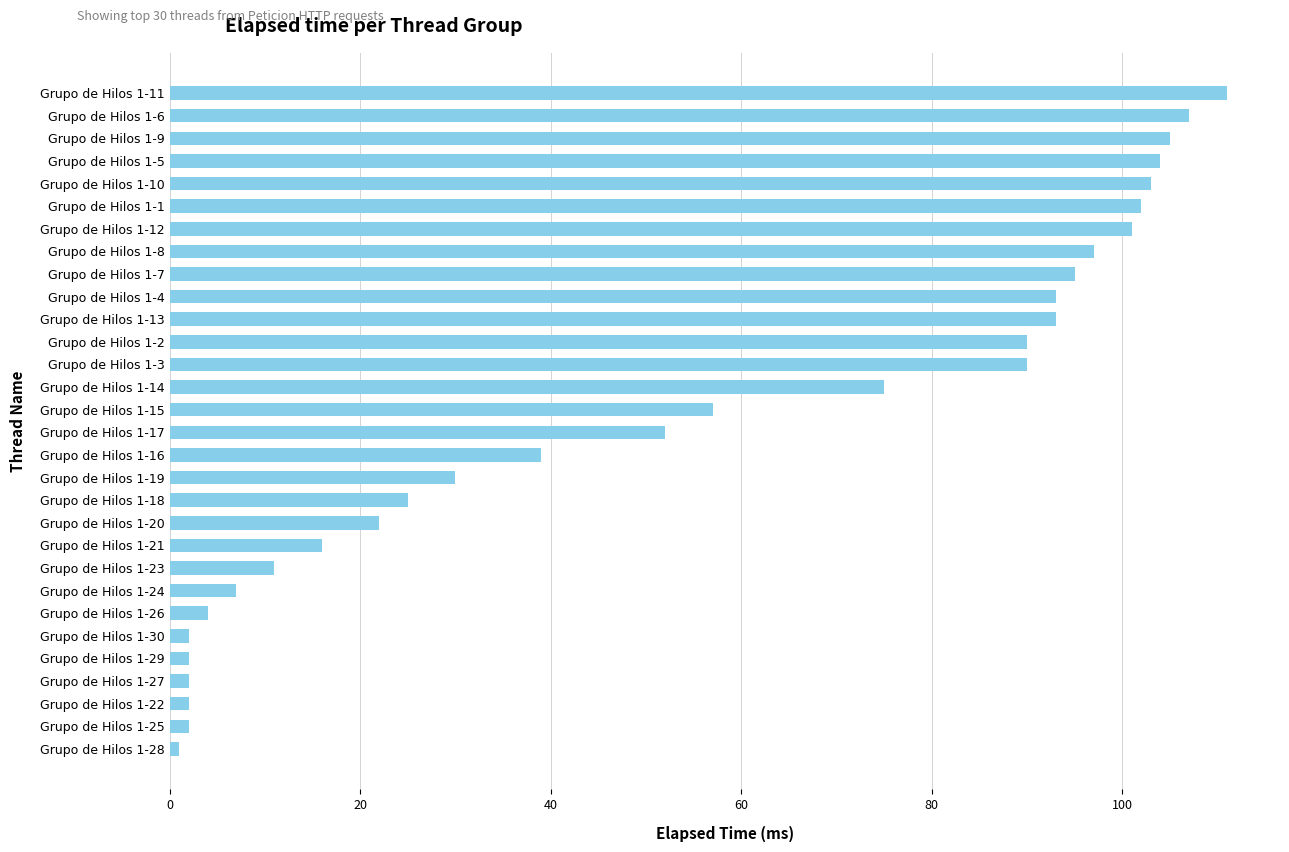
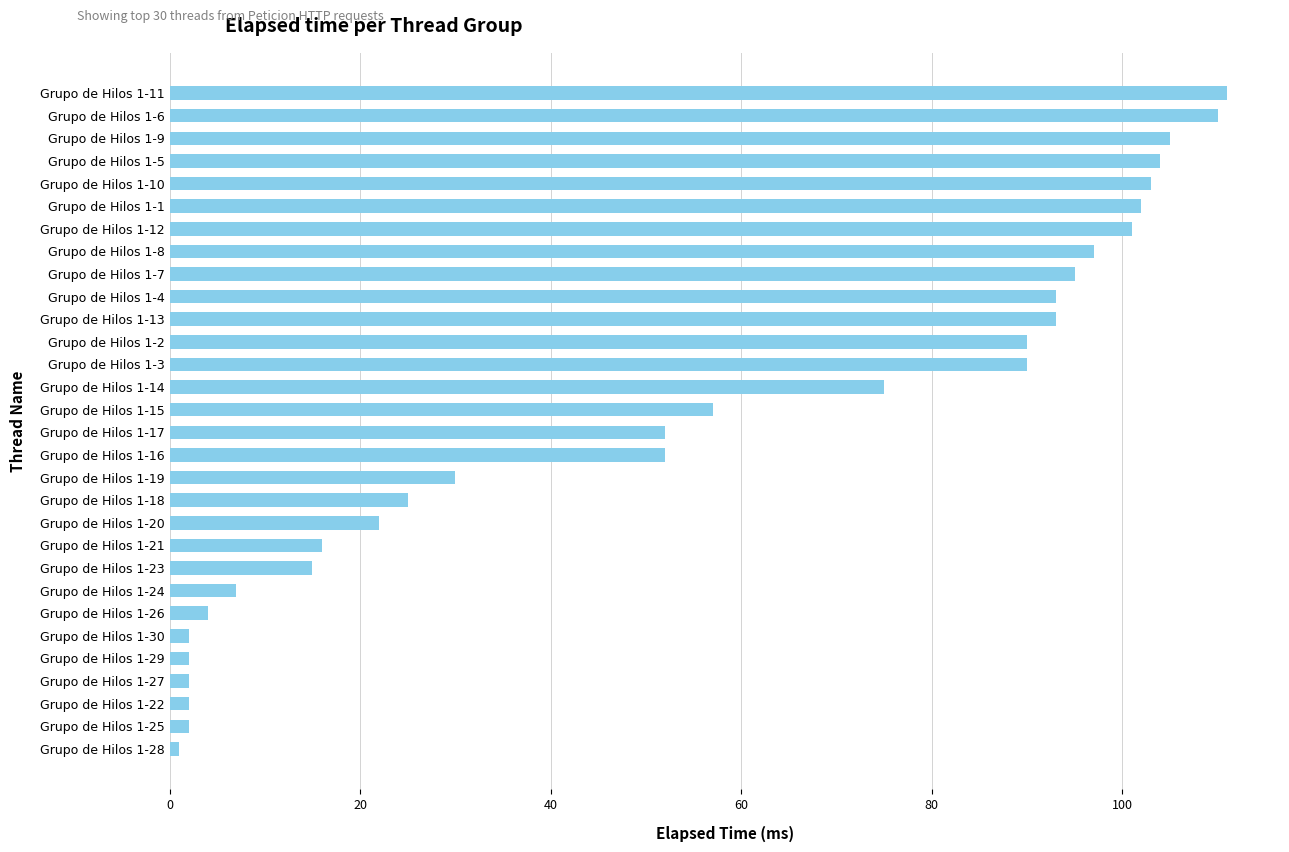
  {
    "Grupo de Hilos 1-11": 111,
-   "Grupo de Hilos 1-6": 107,
+   "Grupo de Hilos 1-6": 110,
    "Grupo de Hilos 1-9": 105,
    "Grupo de Hilos 1-5": 104,
    "Grupo de Hilos 1-10": 103,
    "Grupo de Hilos 1-1": 102,
    "Grupo de Hilos 1-12": 101,
    "Grupo de Hilos 1-8": 97,
    "Grupo de Hilos 1-7": 95,
    "Grupo de Hilos 1-4": 93,
    "Grupo de Hilos 1-13": 93,
    "Grupo de Hilos 1-2": 90,
    "Grupo de Hilos 1-3": 90,
    "Grupo de Hilos 1-14": 75,
    "Grupo de Hilos 1-15": 57,
    "Grupo de Hilos 1-17": 52,
-   "Grupo de Hilos 1-16": 39,
+   "Grupo de Hilos 1-16": 52,
    "Grupo de Hilos 1-19": 30,
    "Grupo de Hilos 1-18": 25,
    "Grupo de Hilos 1-20": 22,
    "Grupo de Hilos 1-21": 16,
-   "Grupo de Hilos 1-23": 11,
+   "Grupo de Hilos 1-23": 15,
    "Grupo de Hilos 1-24": 7,
    "Grupo de Hilos 1-26": 4,
    "Grupo de Hilos 1-30": 2,
    "Grupo de Hilos 1-29": 2,
    "Grupo de Hilos 1-27": 2,
    "Grupo de Hilos 1-22": 2,
    "Grupo de Hilos 1-25": 2,
    "Grupo de Hilos 1-28": 1
  }
